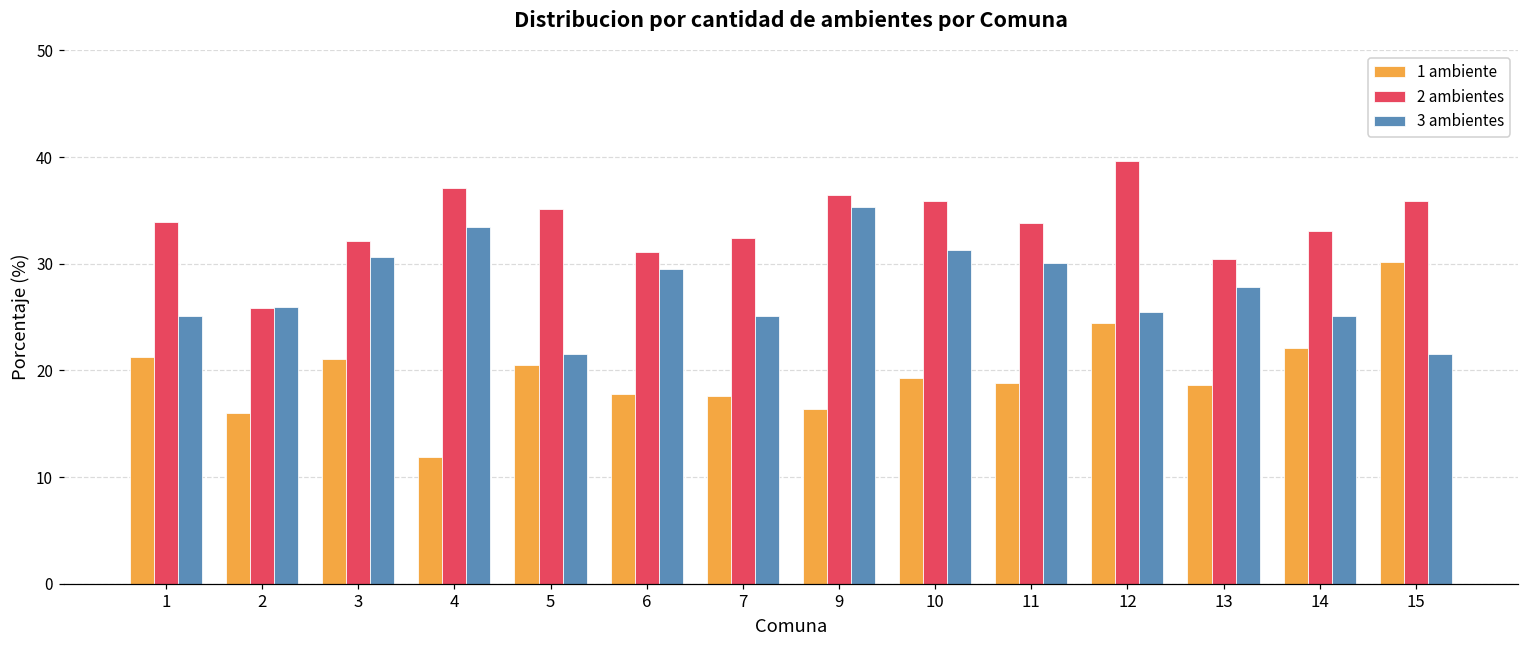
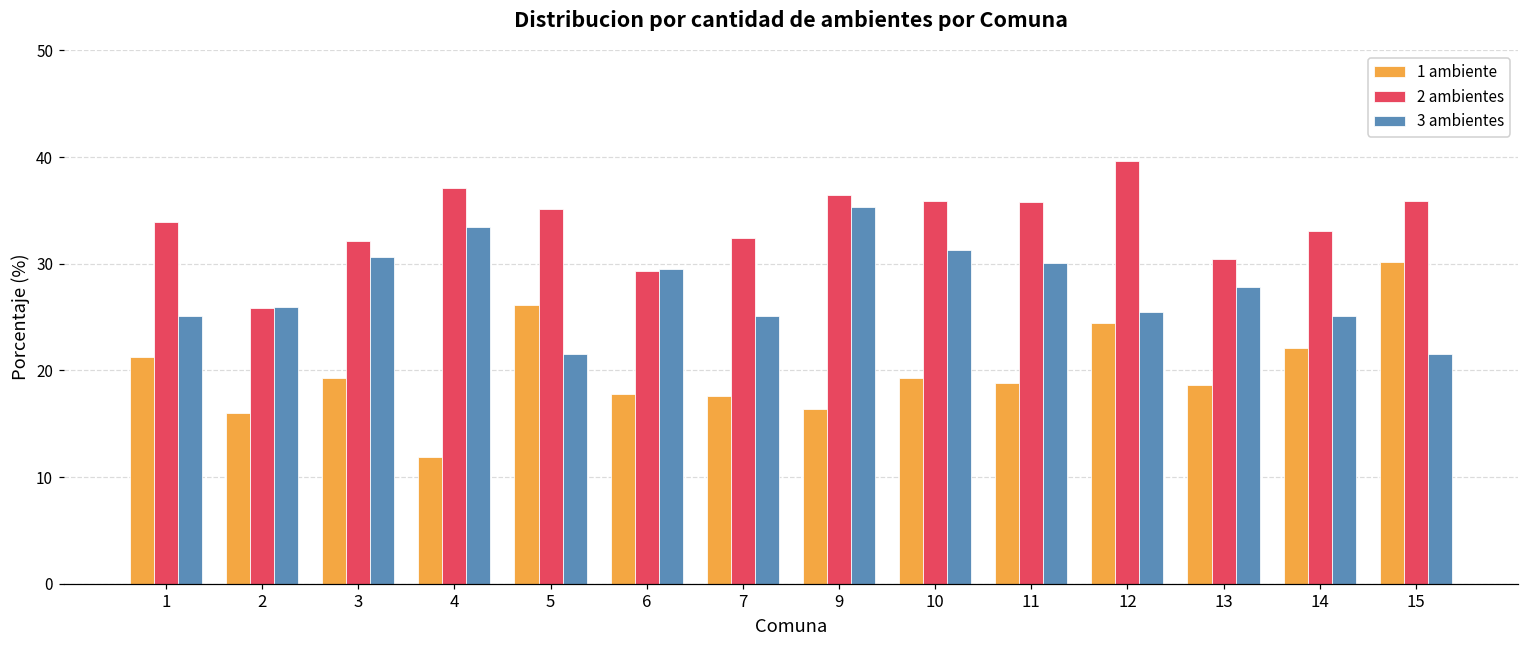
  {
    "1 ambiente": {
      "1": 21,
      "2": 16,
-     "3": 21,
+     "3": 19,
      "4": 12,
-     "5": 21,
+     "5": 26,
      "6": 18,
      "7": 18,
      "9": 16,
      "10": 19,
      "11": 19,
      "12": 24,
      "13": 19,
      "14": 22,
      "15": 30
    },
    "2 ambientes": {
      "1": 34,
      "2": 26,
      "3": 32,
      "4": 37,
      "5": 35,
-     "6": 31,
+     "6": 29,
      "7": 32,
      "9": 36,
      "10": 36,
-     "11": 34,
+     "11": 36,
      "12": 40,
      "13": 30,
      "14": 33,
      "15": 36
    },
    "3 ambientes": {
      "1": 25,
      "2": 26,
      "3": 31,
      "4": 33,
      "5": 22,
      "6": 30,
      "7": 25,
      "9": 35,
      "10": 31,
      "11": 30,
      "12": 25,
      "13": 28,
      "14": 25,
      "15": 22
    }
  }
